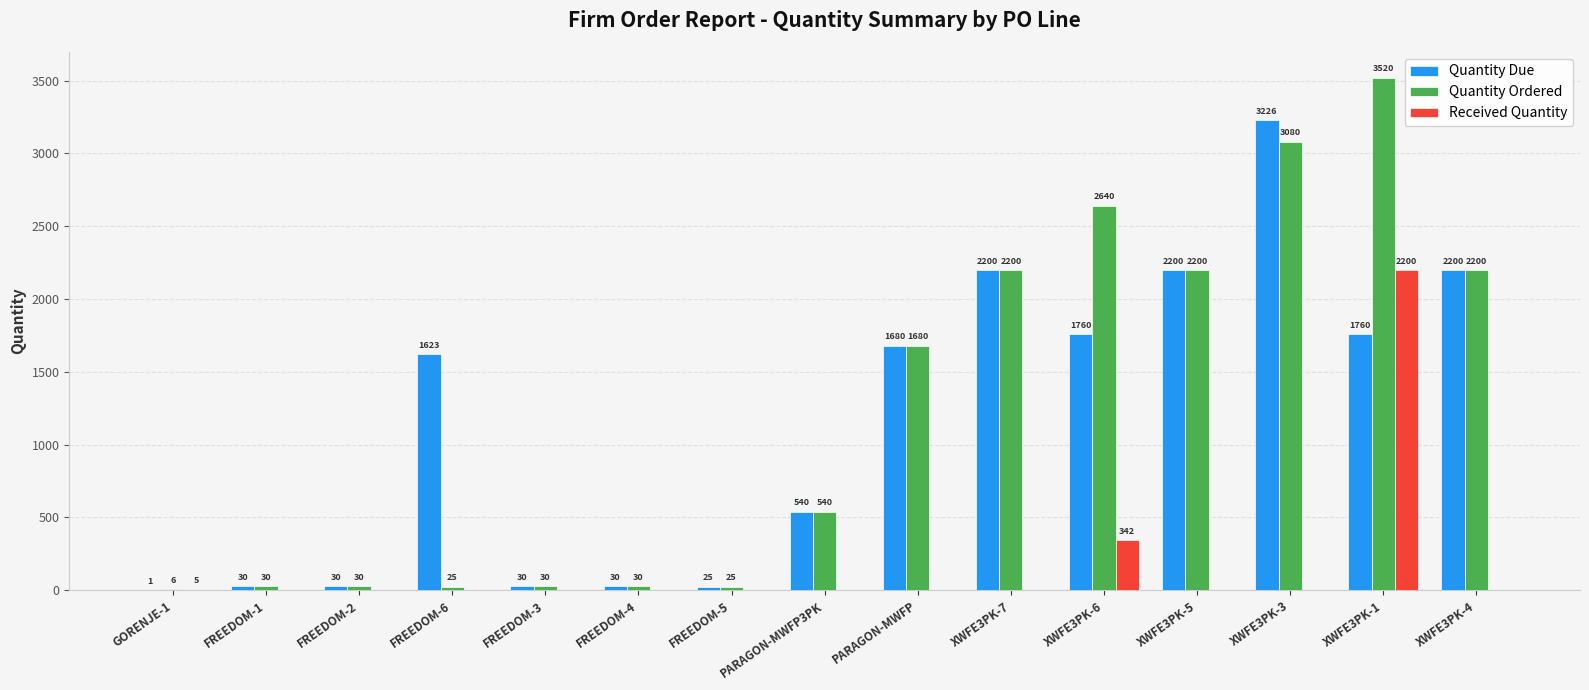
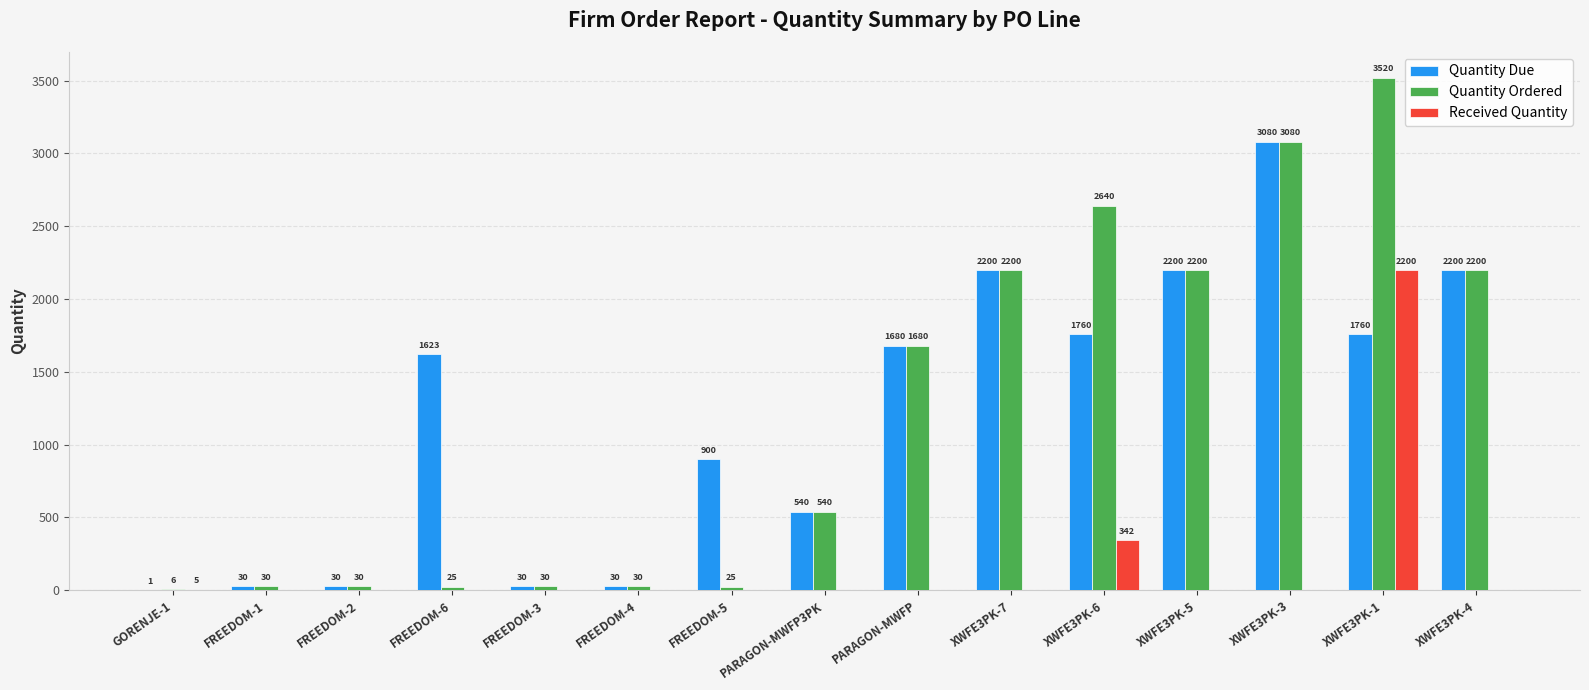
  {
    "Quantity Due": {
      "GORENJE-1": 1,
      "FREEDOM-1": 30,
      "FREEDOM-2": 30,
      "FREEDOM-6": 1623,
      "FREEDOM-3": 30,
      "FREEDOM-4": 30,
-     "FREEDOM-5": 25,
+     "FREEDOM-5": 900,
      "PARAGON-MWFP3PK": 540,
      "PARAGON-MWFP": 1680,
      "XWFE3PK-7": 2200,
      "XWFE3PK-6": 1760,
      "XWFE3PK-5": 2200,
-     "XWFE3PK-3": 3226,
+     "XWFE3PK-3": 3080,
      "XWFE3PK-1": 1760,
      "XWFE3PK-4": 2200
    },
    "Quantity Ordered": {
      "GORENJE-1": 6,
      "FREEDOM-1": 30,
      "FREEDOM-2": 30,
      "FREEDOM-6": 25,
      "FREEDOM-3": 30,
      "FREEDOM-4": 30,
      "FREEDOM-5": 25,
      "PARAGON-MWFP3PK": 540,
      "PARAGON-MWFP": 1680,
      "XWFE3PK-7": 2200,
      "XWFE3PK-6": 2640,
      "XWFE3PK-5": 2200,
      "XWFE3PK-3": 3080,
      "XWFE3PK-1": 3520,
      "XWFE3PK-4": 2200
    },
    "Received Quantity": {
      "GORENJE-1": 5,
      "XWFE3PK-6": 342,
      "XWFE3PK-1": 2200
    }
  }
